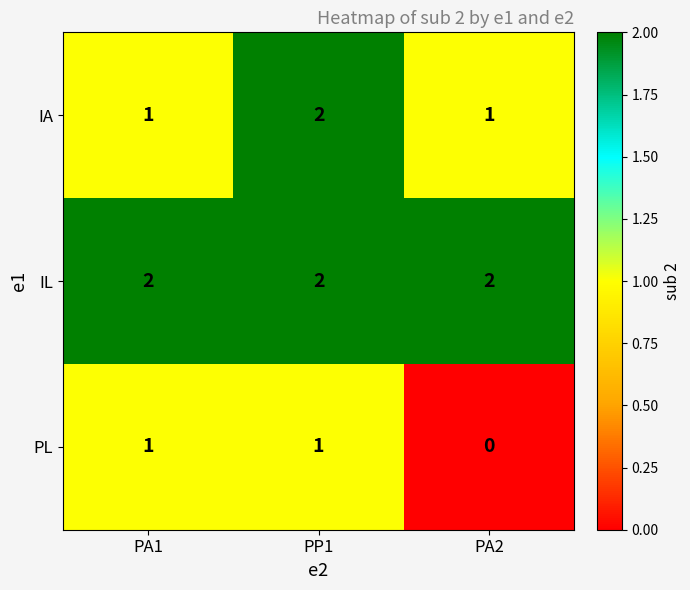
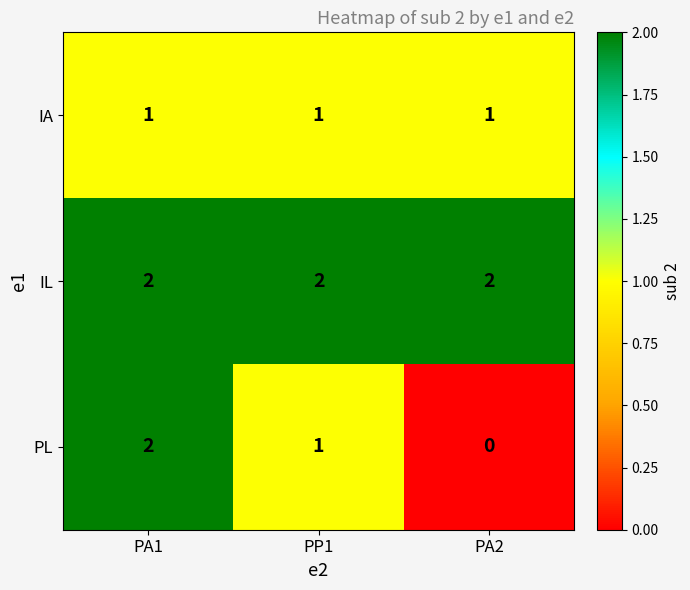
  {
    "IA": {
      "PA1": 1,
-     "PP1": 2,
+     "PP1": 1,
      "PA2": 1
    },
    "IL": {
      "PA1": 2,
      "PP1": 2,
      "PA2": 2
    },
    "PL": {
-     "PA1": 1,
+     "PA1": 2,
      "PP1": 1,
      "PA2": 0
    }
  }
